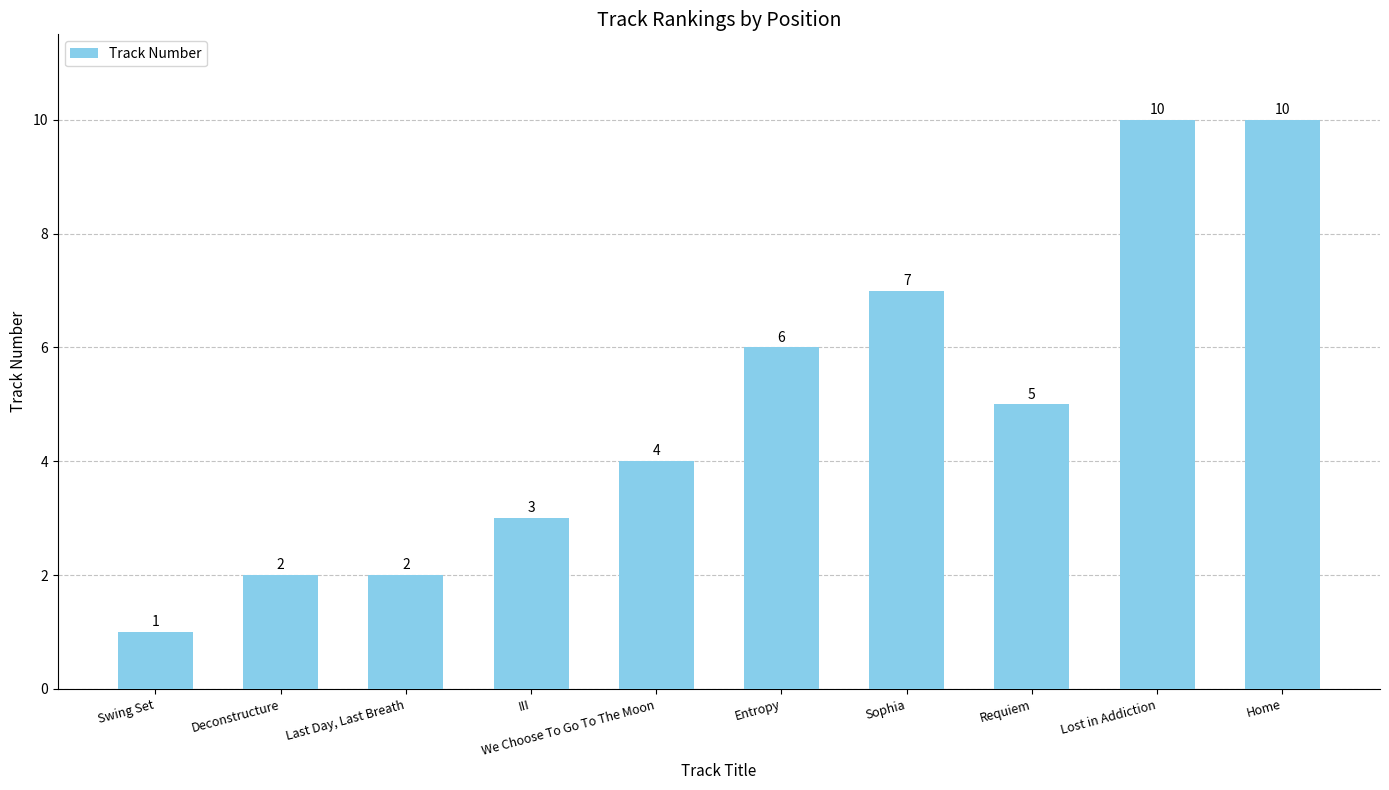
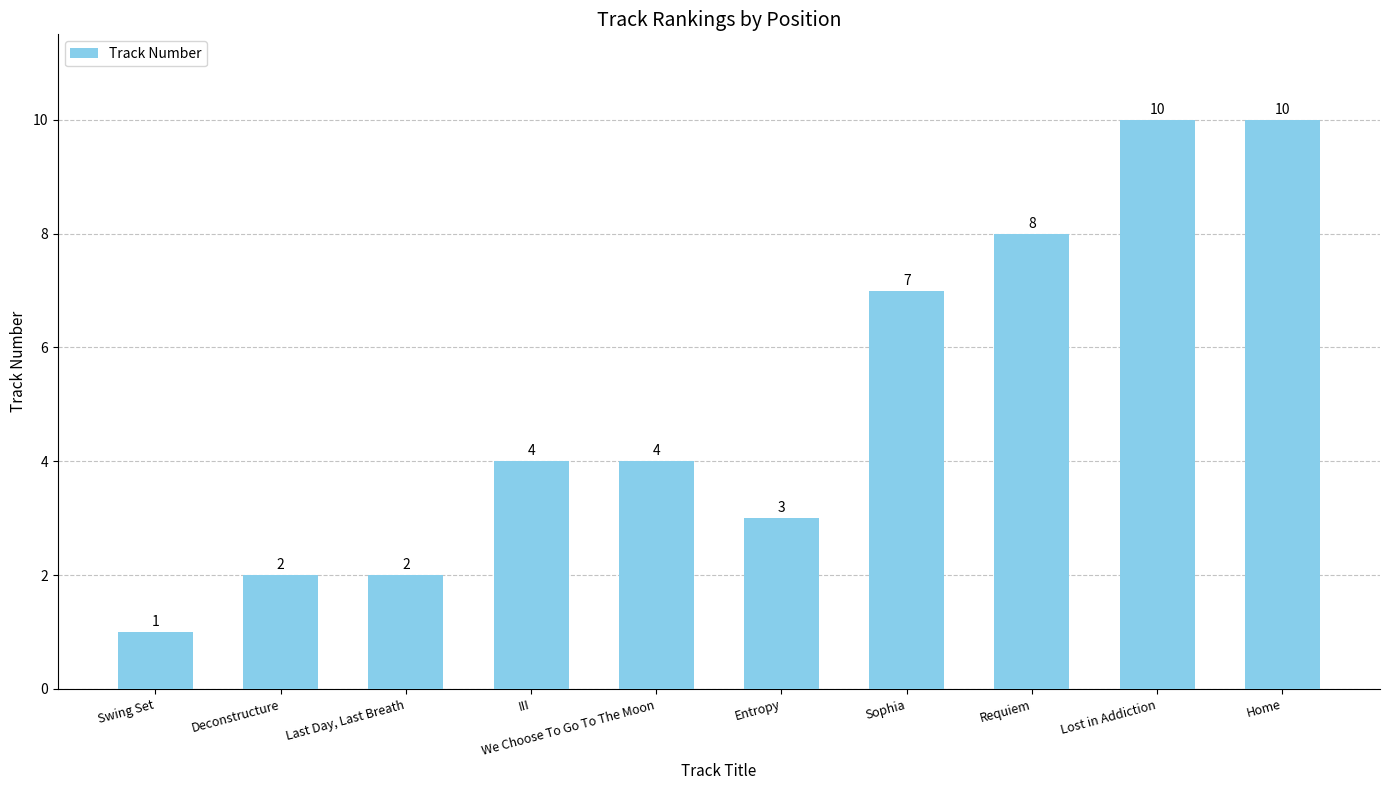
  {
    "Swing Set": 1,
    "Deconstructure": 2,
    "Last Day, Last Breath": 2,
-   "III": 3,
+   "III": 4,
    "We Choose To Go To The Moon": 4,
-   "Entropy": 6,
+   "Entropy": 3,
    "Sophia": 7,
-   "Requiem": 5,
+   "Requiem": 8,
    "Lost in Addiction": 10,
    "Home": 10
  }
